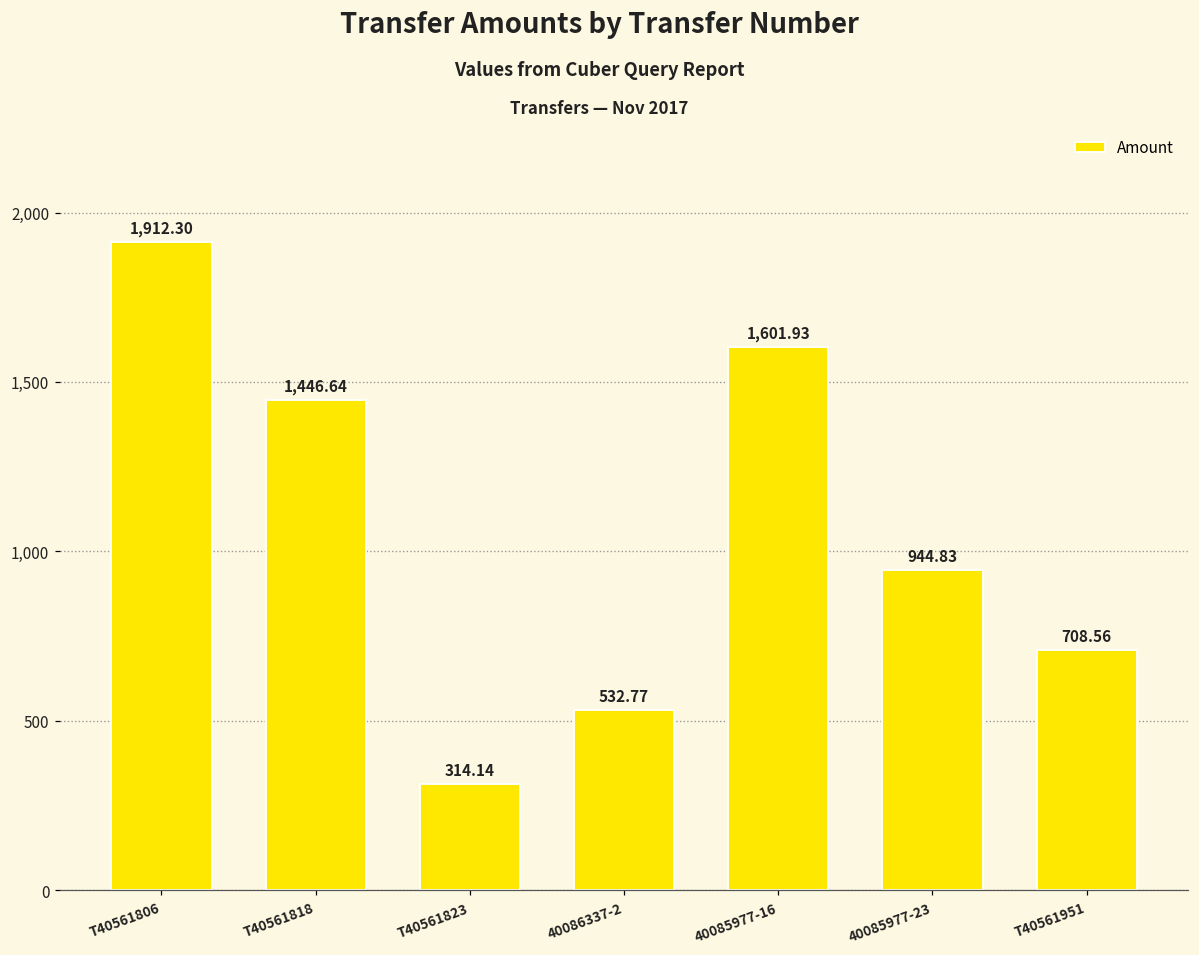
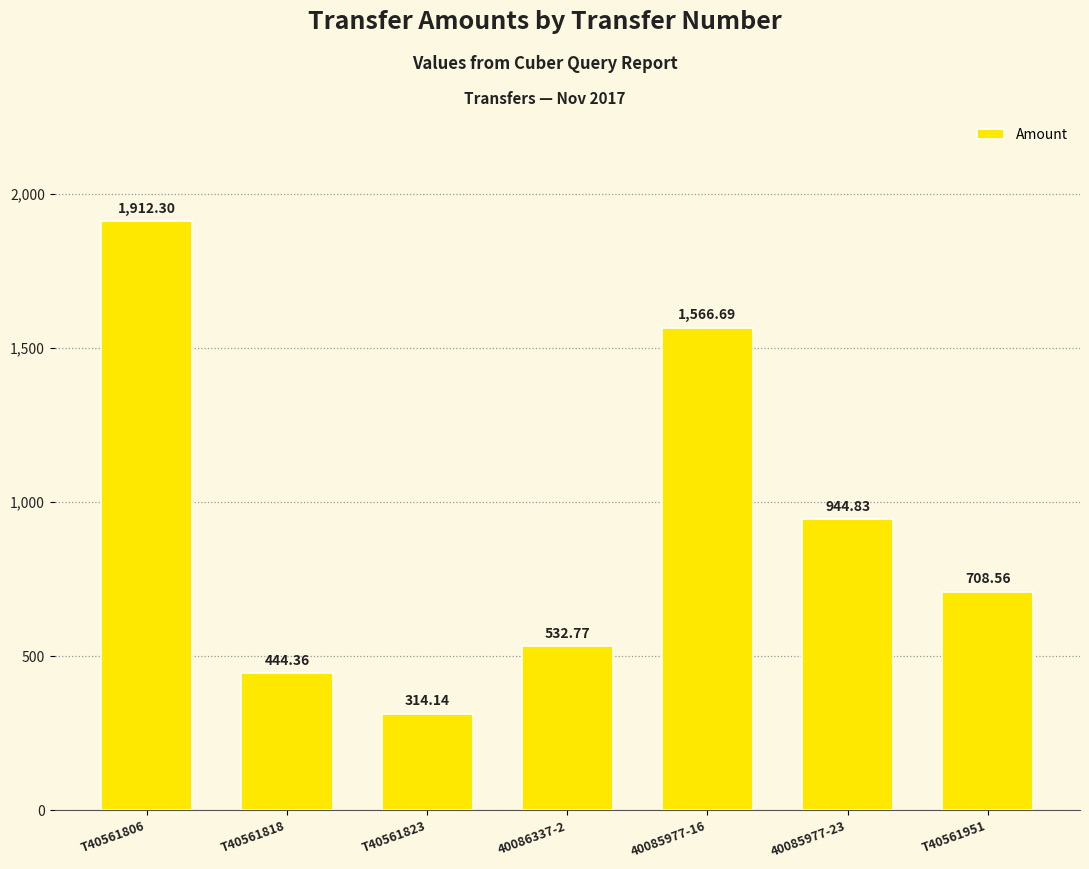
  {
    "T40561806": "1,912.30",
-   "T40561818": "1,446.64",
+   "T40561818": "444.36",
    "T40561823": "314.14",
    "40086337-2": "532.77",
-   "40085977-16": "1,601.93",
+   "40085977-16": "1,566.69",
    "40085977-23": "944.83",
    "T40561951": "708.56"
  }
